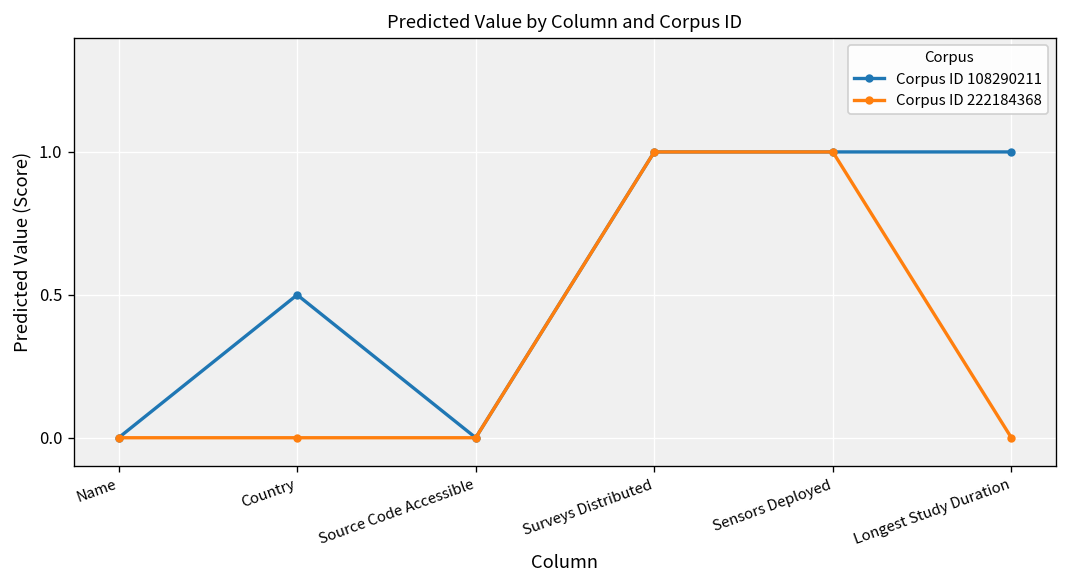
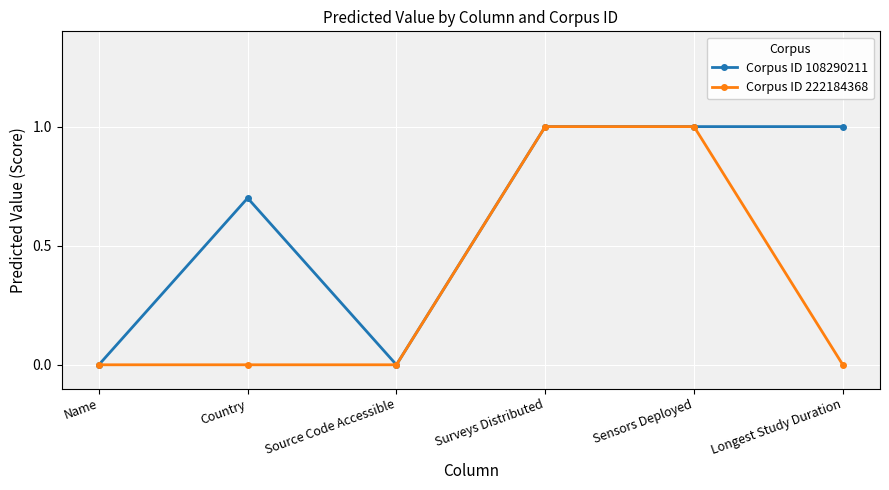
  {
    "Corpus ID 108290211": {
-     "Country": 0.5,
+     "Country": 0.7,
      "Longest Study Duration": 1.0
    },
    "Corpus ID 222184368": {
      "Country": 0.0,
      "Longest Study Duration": 0.0
    }
  }
